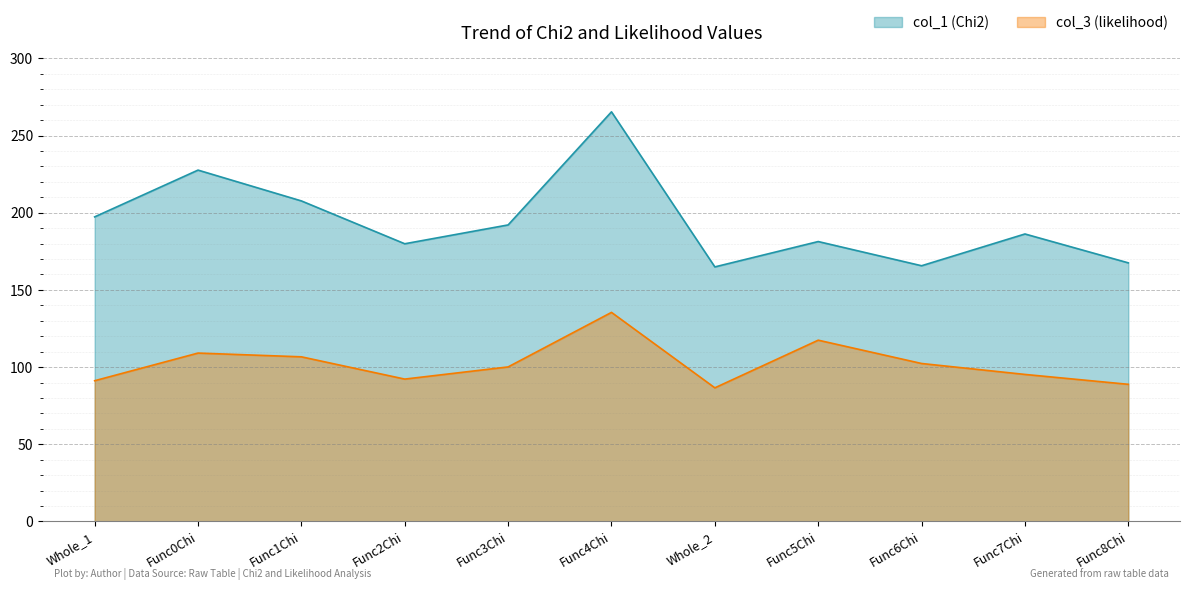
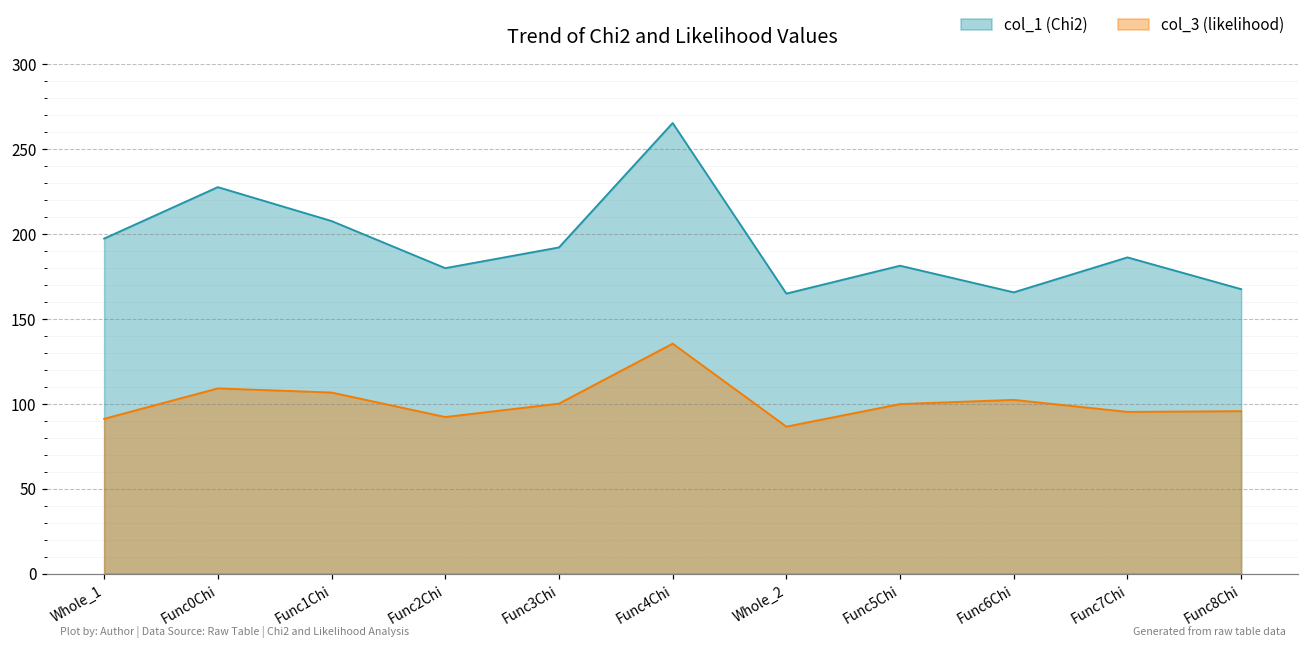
  {
    "col_1 (Chi2)": {
      "Whole_1": 197,
      "Func0Chi": 228,
      "Func1Chi": 208,
      "Func2Chi": 180,
      "Func3Chi": 192,
      "Func4Chi": 265,
      "Whole_2": 165,
      "Func5Chi": 181,
      "Func6Chi": 166,
      "Func7Chi": 186,
      "Func8Chi": 168
    },
    "col_3 (likelihood)": {
      "Whole_1": 91,
      "Func0Chi": 109,
      "Func1Chi": 107,
      "Func2Chi": 92,
      "Func3Chi": 100,
      "Func4Chi": 135,
      "Whole_2": 87,
-     "Func5Chi": 117,
+     "Func5Chi": 100,
      "Func6Chi": 102,
      "Func7Chi": 95,
-     "Func8Chi": 89
+     "Func8Chi": 96
    }
  }
